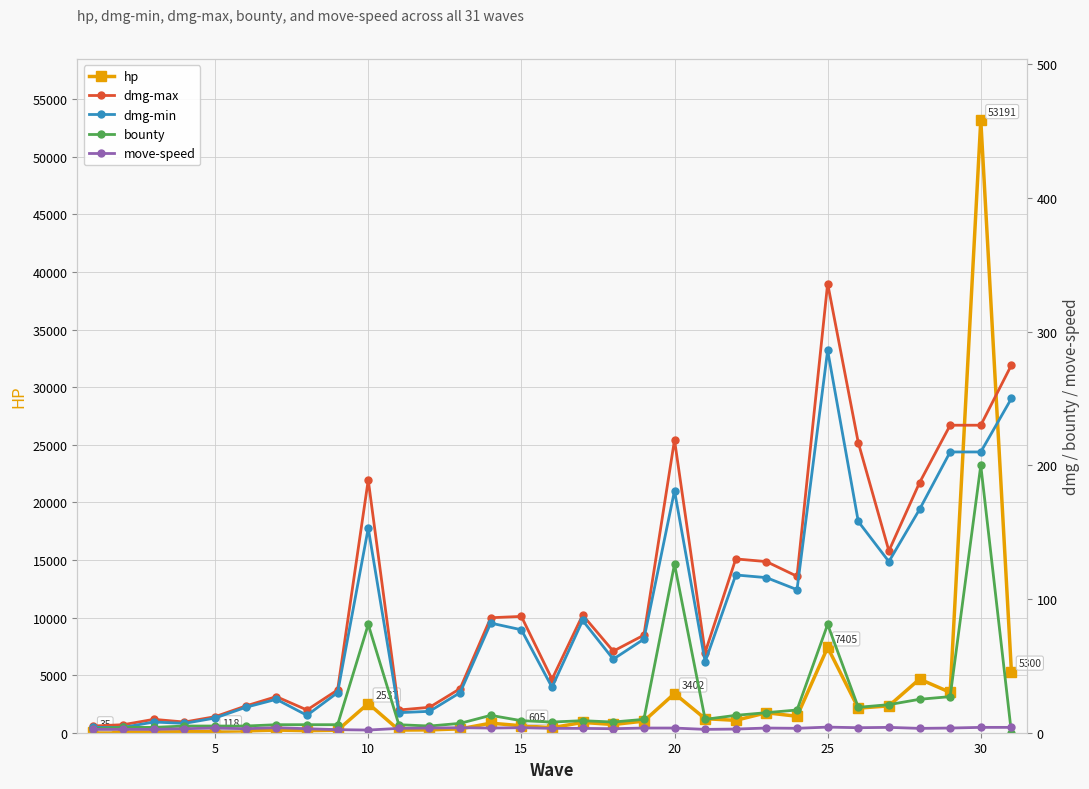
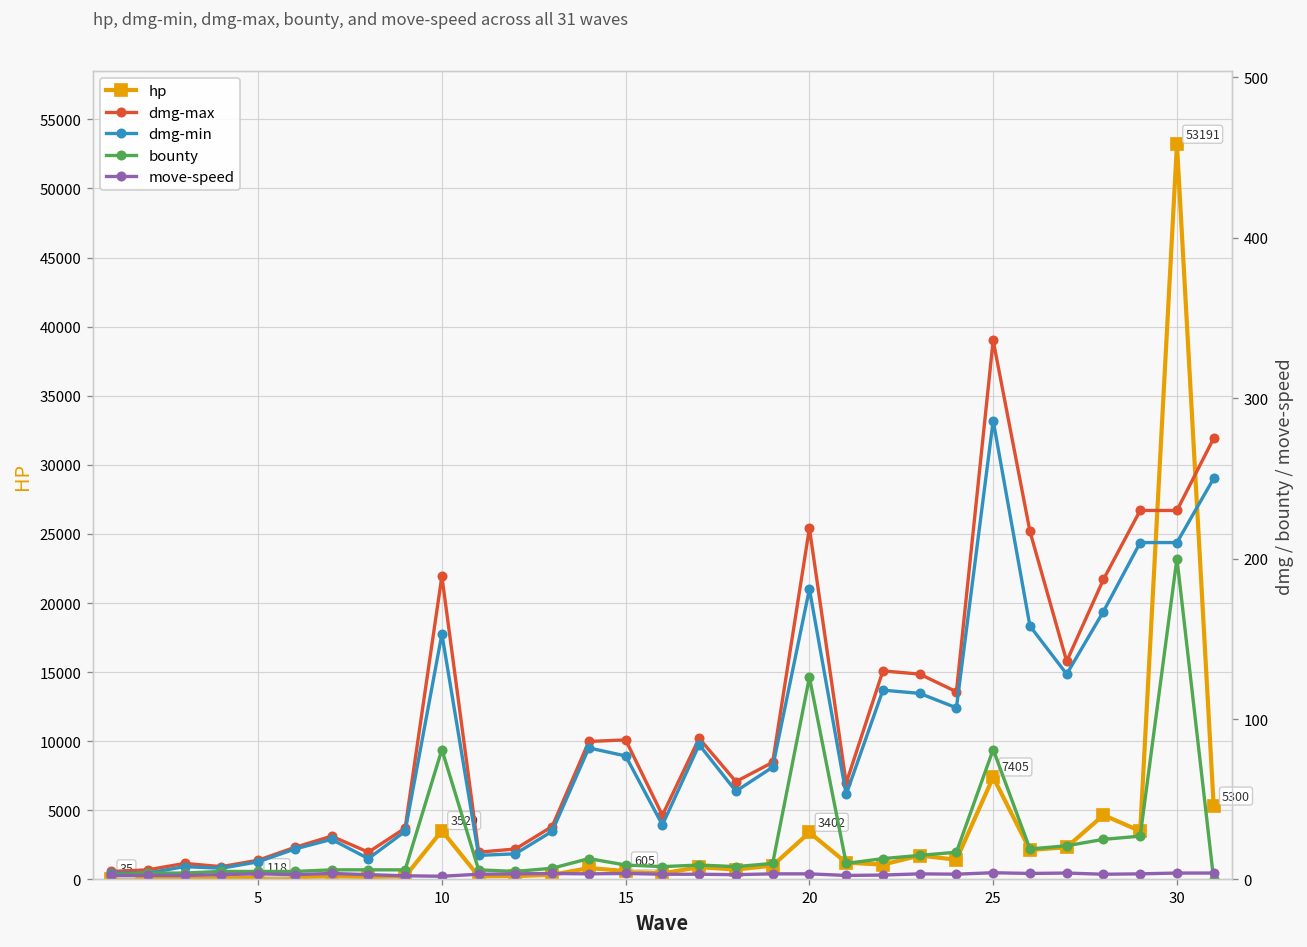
  {
    "hp": {
-     "10": 2537
+     "10": 3529
    }
  }
